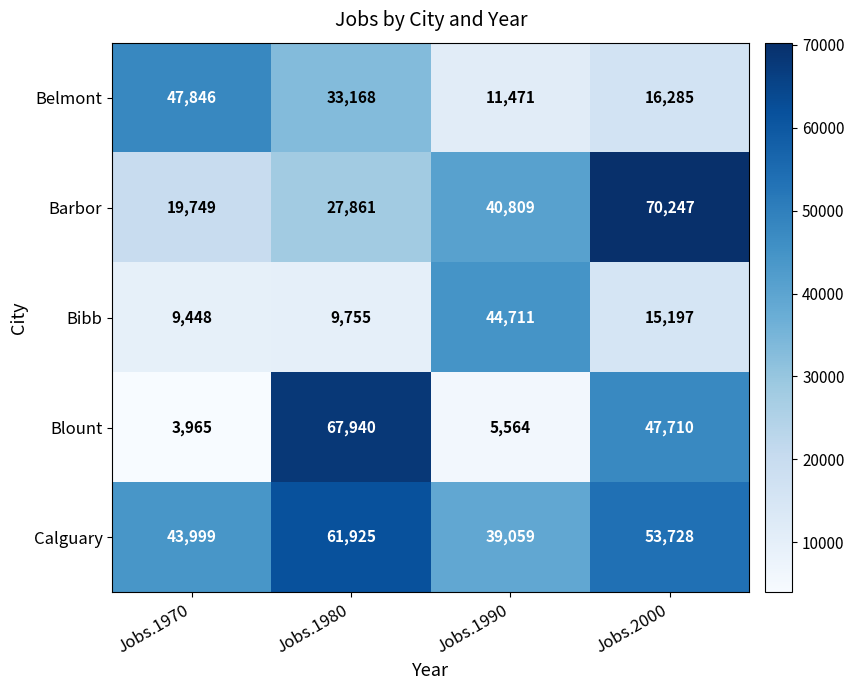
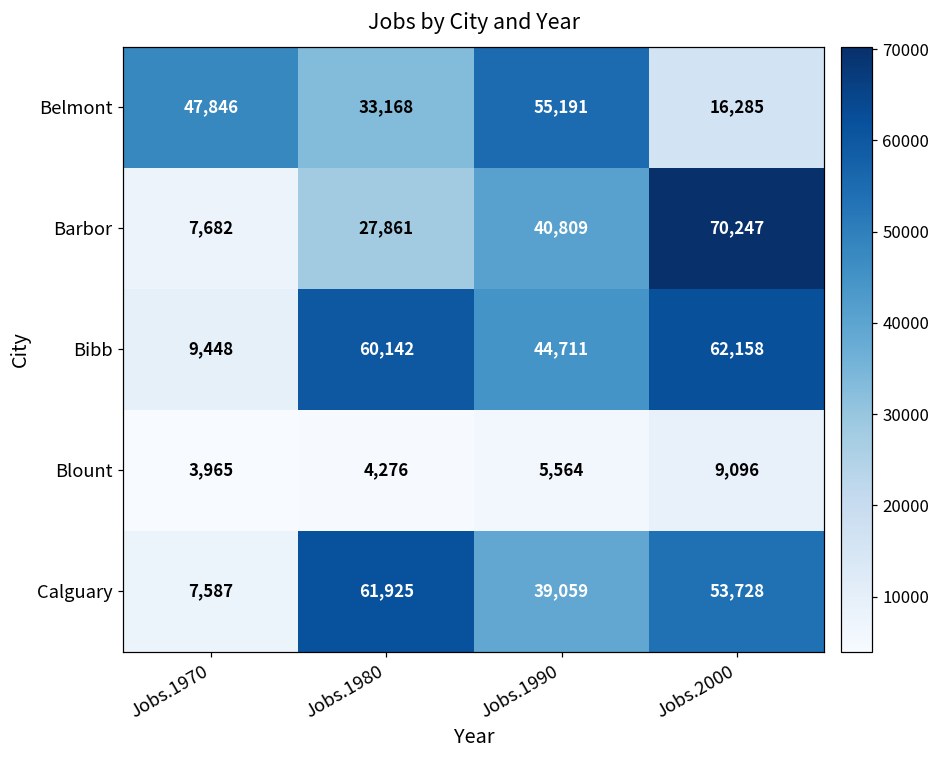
  {
    "Belmont": {
      "Jobs.1970": "47,846",
      "Jobs.1980": "33,168",
-     "Jobs.1990": "11,471",
+     "Jobs.1990": "55,191",
      "Jobs.2000": "16,285"
    },
    "Barbor": {
-     "Jobs.1970": "19,749",
+     "Jobs.1970": "7,682",
      "Jobs.1980": "27,861",
      "Jobs.1990": "40,809",
      "Jobs.2000": "70,247"
    },
    "Bibb": {
      "Jobs.1970": "9,448",
-     "Jobs.1980": "9,755",
+     "Jobs.1980": "60,142",
      "Jobs.1990": "44,711",
-     "Jobs.2000": "15,197"
+     "Jobs.2000": "62,158"
    },
    "Blount": {
      "Jobs.1970": "3,965",
-     "Jobs.1980": "67,940",
+     "Jobs.1980": "4,276",
      "Jobs.1990": "5,564",
-     "Jobs.2000": "47,710"
+     "Jobs.2000": "9,096"
    },
    "Calguary": {
-     "Jobs.1970": "43,999",
+     "Jobs.1970": "7,587",
      "Jobs.1980": "61,925",
      "Jobs.1990": "39,059",
      "Jobs.2000": "53,728"
    }
  }
